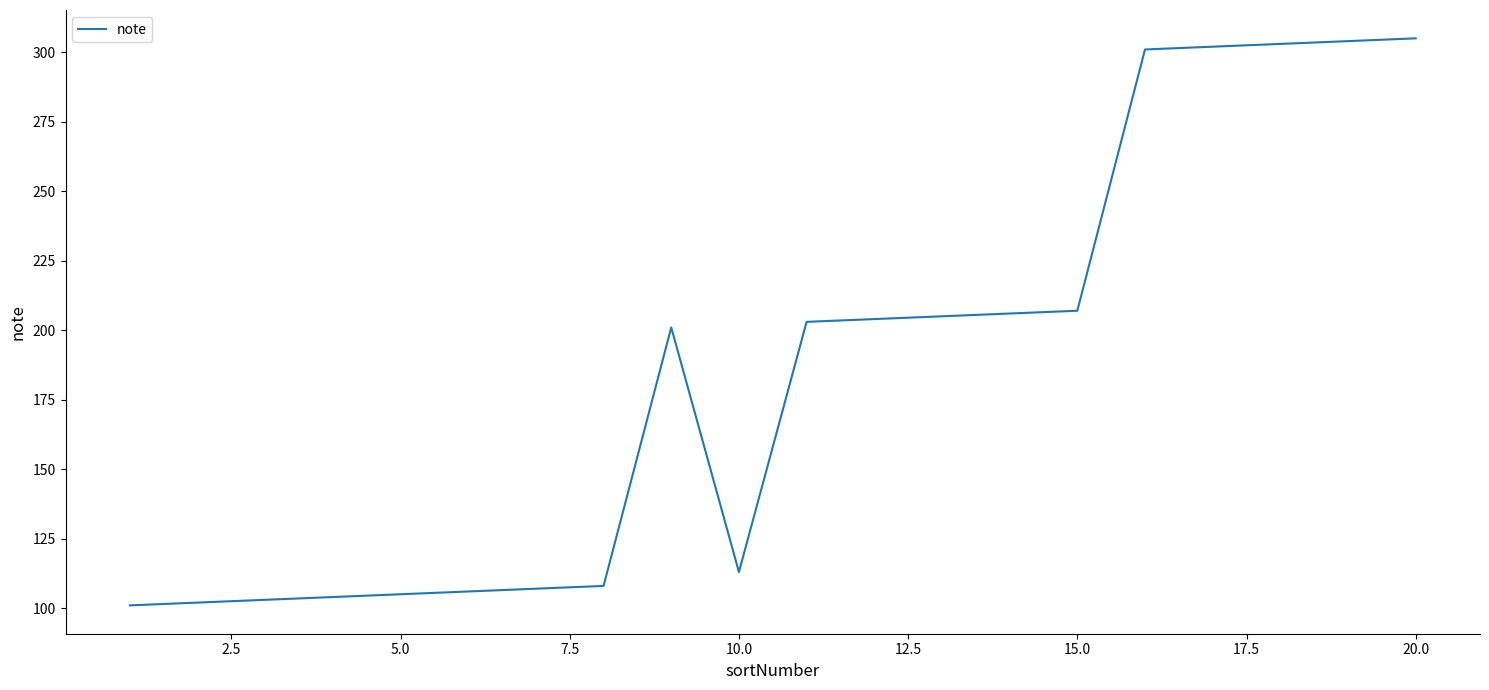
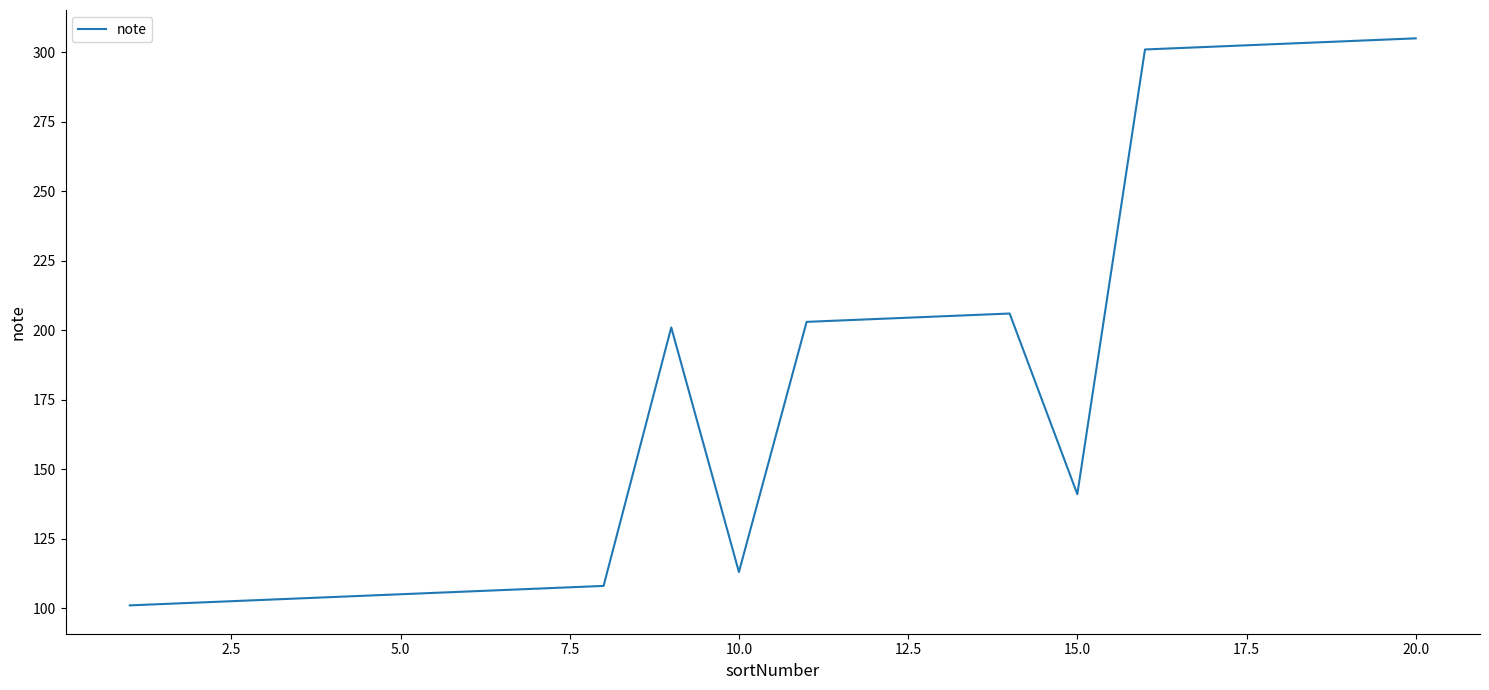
  {
    "5.0": 105,
    "10.0": 113,
-   "15.0": 207,
+   "15.0": 141,
    "20.0": 305
  }
